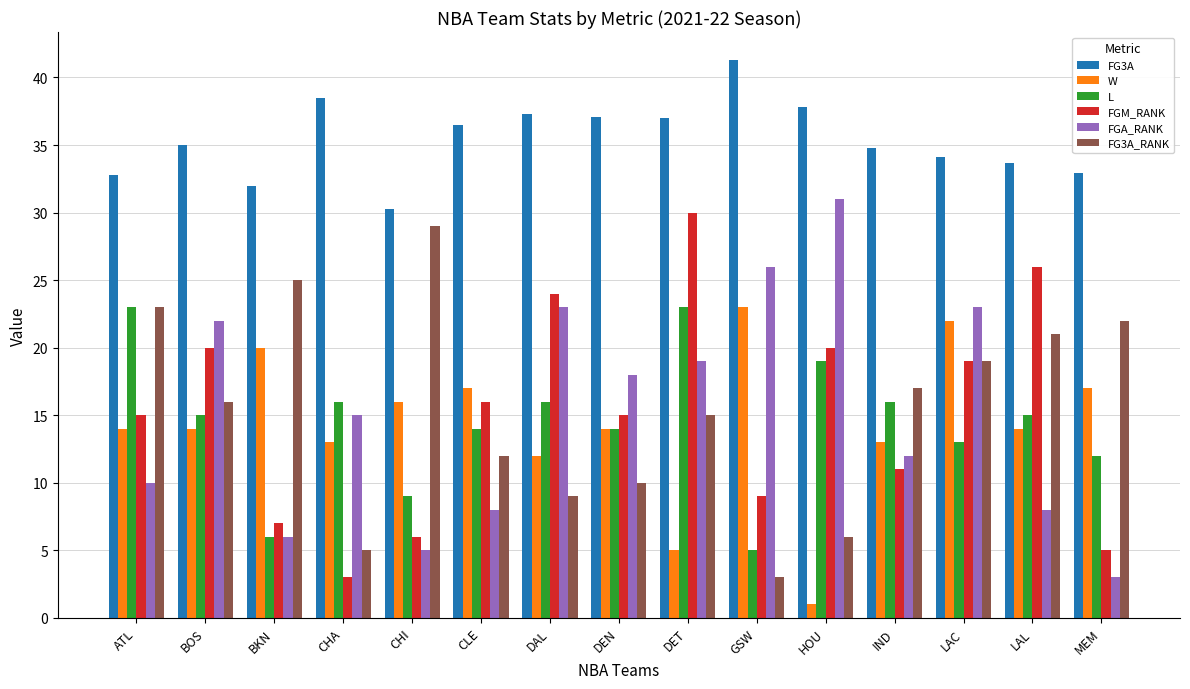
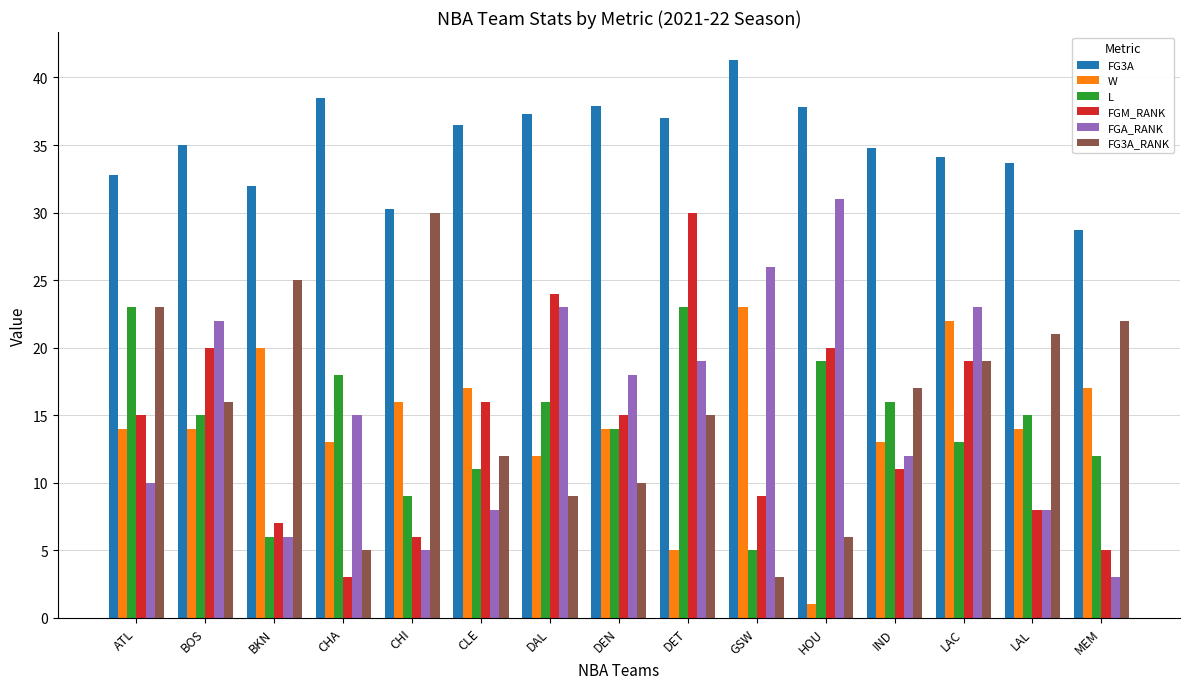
  {
    "FG3A": {
      "ATL": 32.8,
      "BOS": 35.0,
      "BKN": 32.0,
      "CHA": 38.5,
      "CHI": 30.3,
      "CLE": 36.5,
      "DAL": 37.3,
-     "DEN": 37.1,
+     "DEN": 37.9,
      "DET": 37.0,
      "GSW": 41.3,
      "HOU": 37.8,
      "IND": 34.8,
      "LAC": 34.1,
      "LAL": 33.7,
-     "MEM": 32.9
+     "MEM": 28.7
    },
    "W": {
      "ATL": 14.0,
      "BOS": 14.0,
      "BKN": 20.0,
      "CHA": 13.0,
      "CHI": 16.0,
      "CLE": 17.0,
      "DAL": 12.0,
      "DEN": 14.0,
      "DET": 5.0,
      "GSW": 23.0,
      "HOU": 1.0,
      "IND": 13.0,
      "LAC": 22.0,
      "LAL": 14.0,
      "MEM": 17.0
    },
    "L": {
      "ATL": 23,
      "BOS": 15,
      "BKN": 6,
-     "CHA": 16,
+     "CHA": 18,
      "CHI": 9,
-     "CLE": 14,
+     "CLE": 11,
      "DAL": 16,
      "DEN": 14,
      "DET": 23,
      "GSW": 5,
      "HOU": 19,
      "IND": 16,
      "LAC": 13,
      "LAL": 15,
      "MEM": 12
    },
    "FGM_RANK": {
      "ATL": 15,
      "BOS": 20,
      "BKN": 7,
      "CHA": 3,
      "CHI": 6,
      "CLE": 16,
      "DAL": 24,
      "DEN": 15,
      "DET": 30,
      "GSW": 9,
      "HOU": 20,
      "IND": 11,
      "LAC": 19,
-     "LAL": 26,
+     "LAL": 8,
      "MEM": 5
    },
    "FGA_RANK": {
      "ATL": 10.0,
      "BOS": 22.0,
      "BKN": 6.0,
      "CHA": 15.0,
      "CHI": 5.0,
      "CLE": 8.0,
      "DAL": 23.0,
      "DEN": 18.0,
      "DET": 19.0,
      "GSW": 26.0,
      "HOU": 31.0,
      "IND": 12.0,
      "LAC": 23.0,
      "LAL": 8.0,
      "MEM": 3.0
    },
    "FG3A_RANK": {
      "ATL": 23,
      "BOS": 16,
      "BKN": 25,
      "CHA": 5,
-     "CHI": 29,
+     "CHI": 30,
      "CLE": 12,
      "DAL": 9,
      "DEN": 10,
      "DET": 15,
      "GSW": 3,
      "HOU": 6,
      "IND": 17,
      "LAC": 19,
      "LAL": 21,
      "MEM": 22
    }
  }
